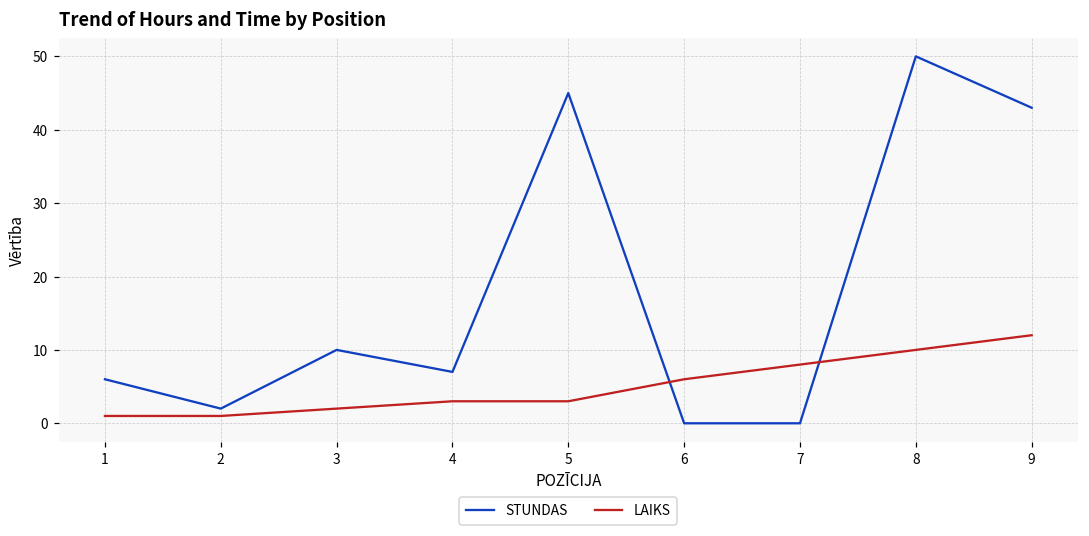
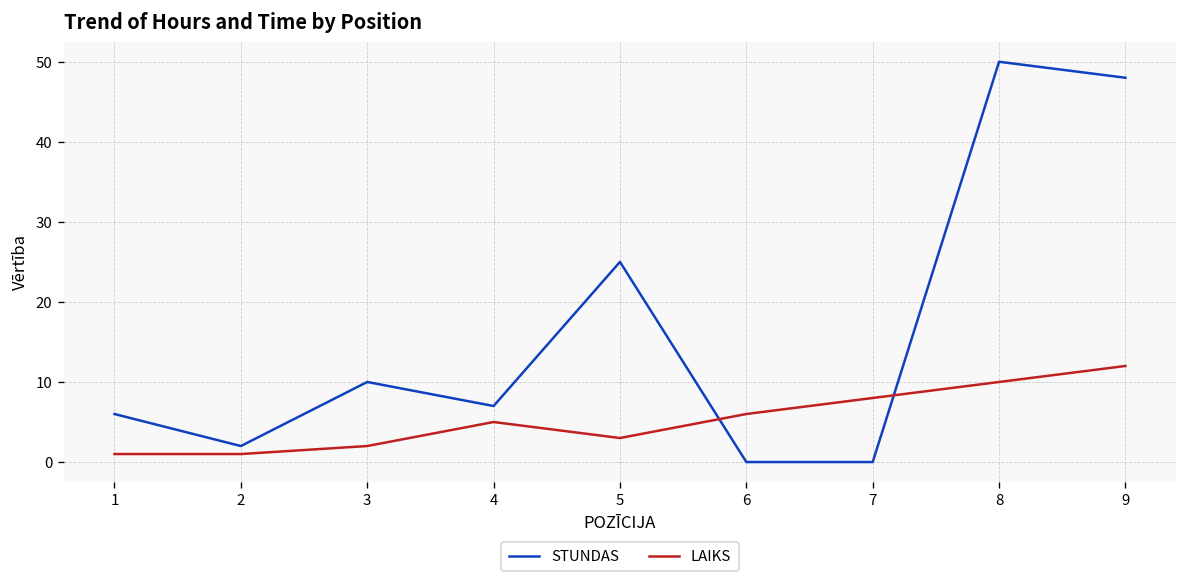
  {
    "STUNDAS": {
      "1": 6,
      "2": 2,
      "3": 10,
      "4": 7,
-     "5": 45,
+     "5": 25,
      "6": 0,
      "7": 0,
      "8": 50,
-     "9": 43
+     "9": 48
    },
    "LAIKS": {
      "1": 1,
      "2": 1,
      "3": 2,
-     "4": 3,
+     "4": 5,
      "5": 3,
      "6": 6,
      "7": 8,
      "8": 10,
      "9": 12
    }
  }
